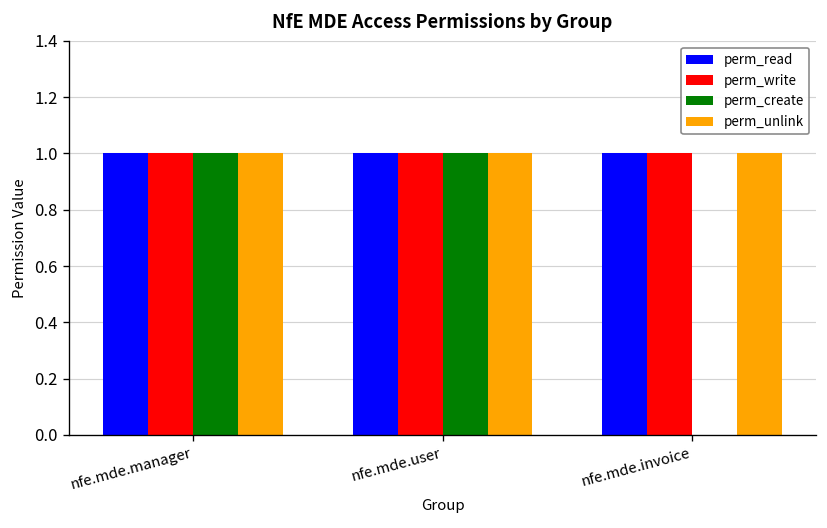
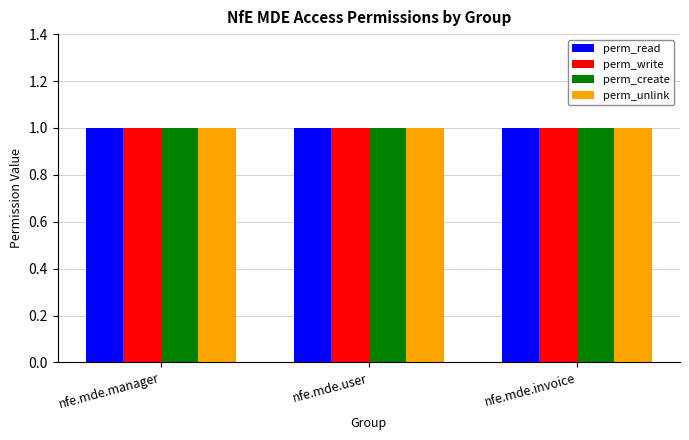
  {
    "perm_read": {
      "nfe.mde.manager": 1,
      "nfe.mde.user": 1,
      "nfe.mde.invoice": 1
    },
    "perm_write": {
      "nfe.mde.manager": 1,
      "nfe.mde.user": 1,
      "nfe.mde.invoice": 1
    },
    "perm_create": {
      "nfe.mde.manager": 1,
      "nfe.mde.user": 1,
-     "nfe.mde.invoice": 0
+     "nfe.mde.invoice": 1
    },
    "perm_unlink": {
      "nfe.mde.manager": 1,
      "nfe.mde.user": 1,
      "nfe.mde.invoice": 1
    }
  }
